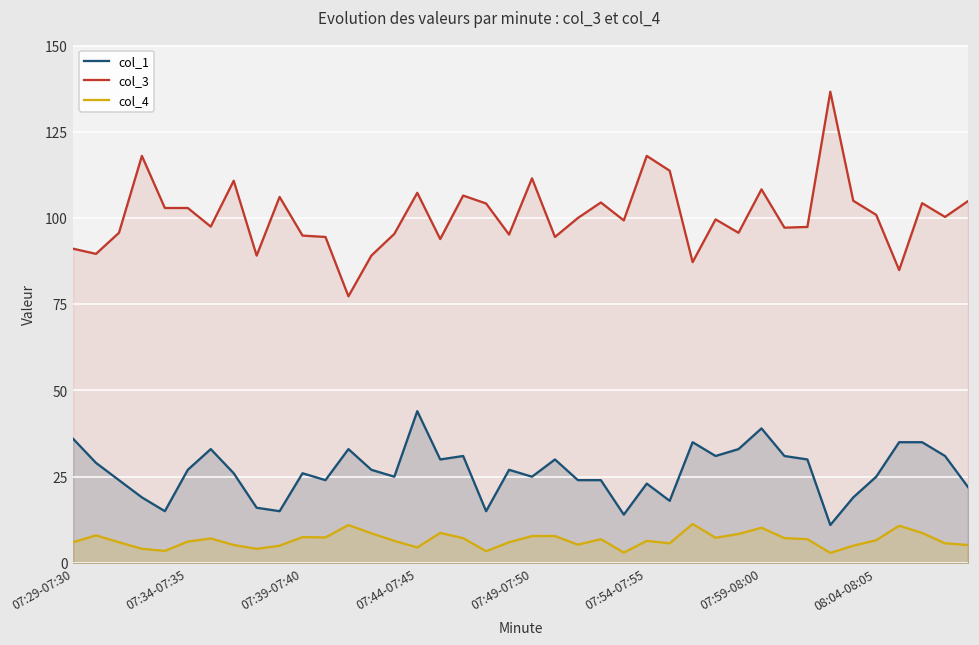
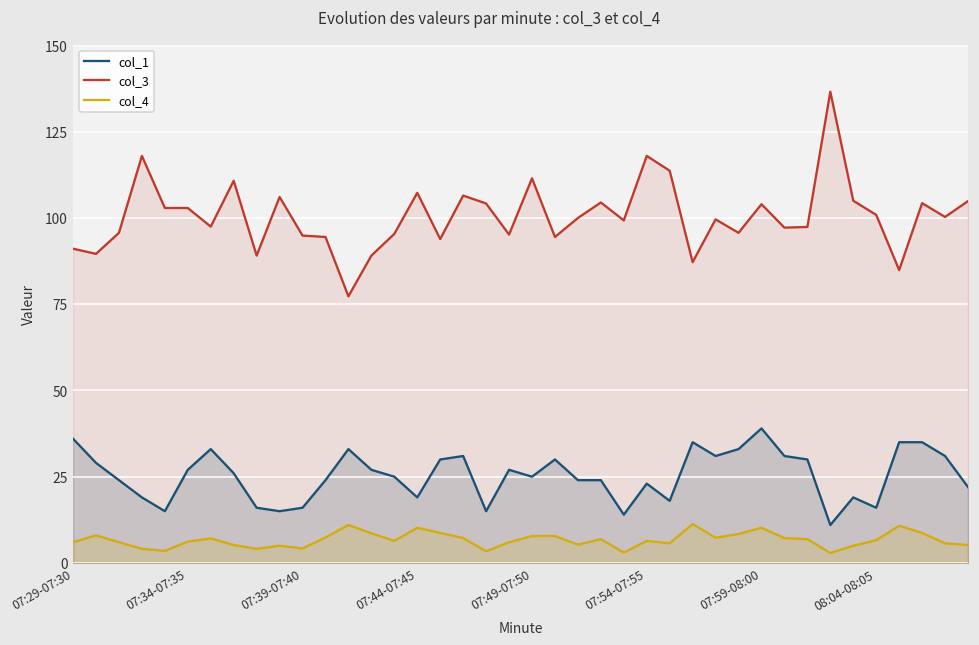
  {
    "col_1": {
      "07:29-07:30": 36,
      "07:34-07:35": 27,
-     "07:39-07:40": 26,
-     "07:44-07:45": 44,
+     "07:39-07:40": 16,
+     "07:44-07:45": 19,
      "07:49-07:50": 25,
      "07:54-07:55": 23,
      "07:59-08:00": 39,
-     "08:04-08:05": 25
+     "08:04-08:05": 16
    },
    "col_3": {
      "07:29-07:30": 91,
      "07:34-07:35": 103,
      "07:39-07:40": 95,
      "07:44-07:45": 107,
      "07:49-07:50": 112,
      "07:54-07:55": 118,
-     "07:59-08:00": 108,
+     "07:59-08:00": 104,
      "08:04-08:05": 101
    },
    "col_4": {
      "07:29-07:30": 6,
      "07:34-07:35": 6,
-     "07:39-07:40": 8,
-     "07:44-07:45": 5,
+     "07:39-07:40": 4,
+     "07:44-07:45": 10,
      "07:49-07:50": 8,
      "07:54-07:55": 6,
      "07:59-08:00": 10,
      "08:04-08:05": 7
    }
  }
